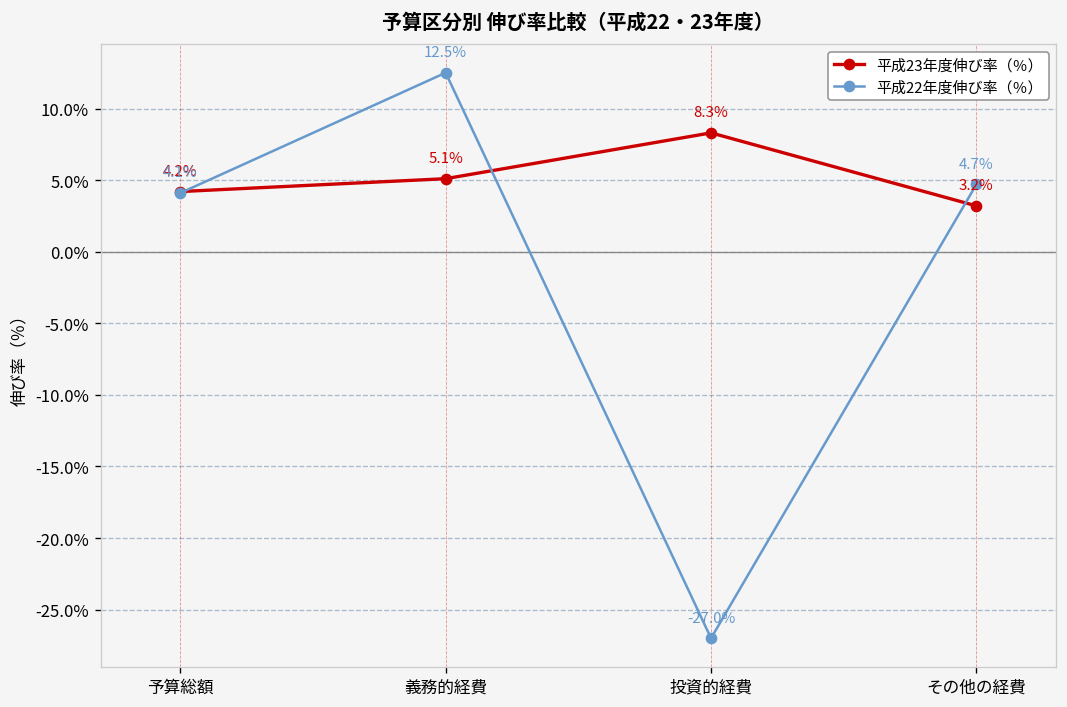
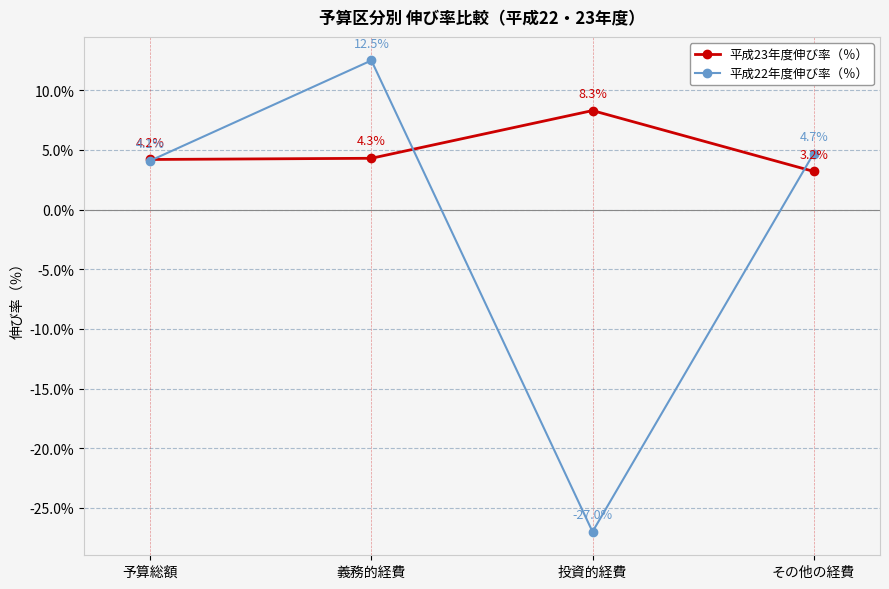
  {
    "平成23年度伸び率（％）": {
-     "義務的経費": "5.1%",
+     "義務的経費": "4.3%",
      "投資的経費": "8.3%"
    },
    "平成22年度伸び率（％）": {
      "義務的経費": "12.5%",
      "投資的経費": "-27.0%",
      "その他の経費": "4.7%"
    }
  }
